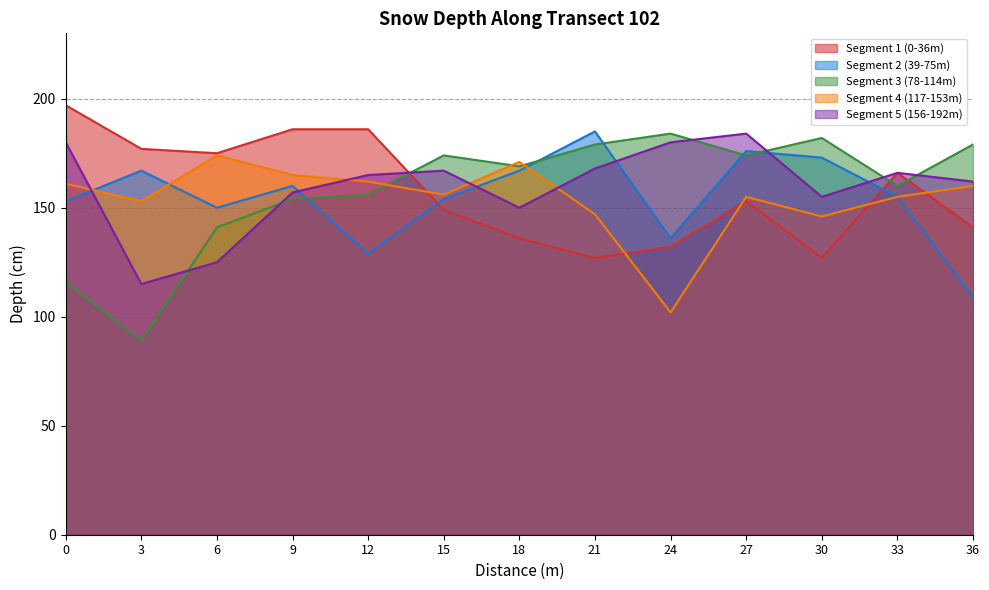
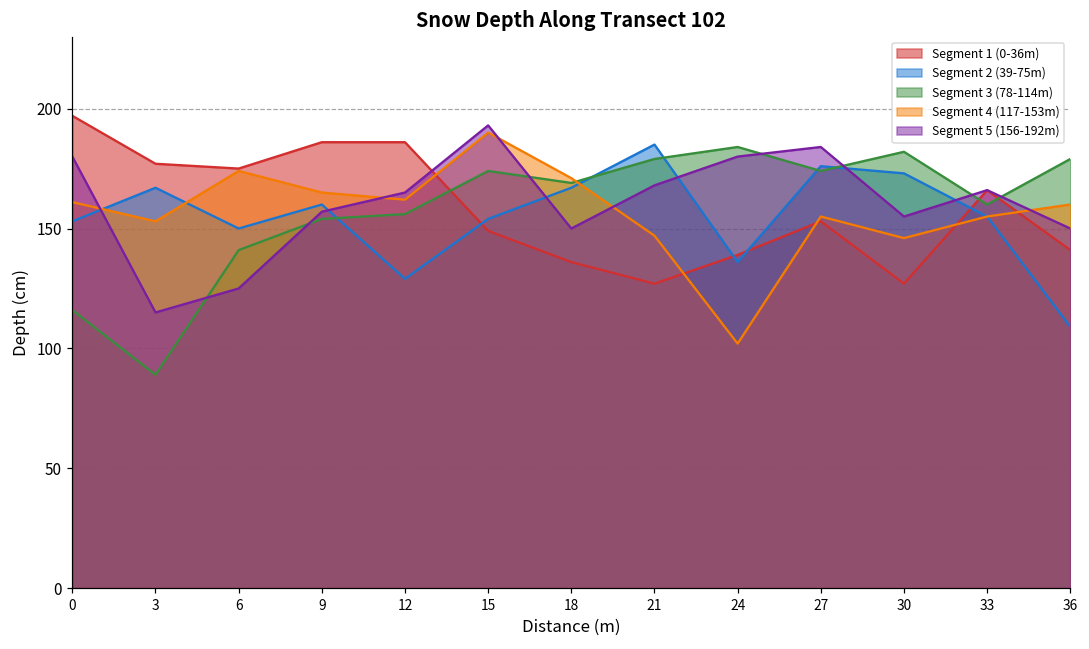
  {
    "Segment 1 (0-36m)": {
      "0": 197,
      "3": 177,
      "9": 186,
      "12": 186,
      "15": 149,
      "18": 136,
      "21": 127,
-     "24": 132,
+     "24": 139,
      "27": 153,
      "30": 127,
      "36": 141
    },
    "Segment 2 (39-75m)": {
      "0": 153,
      "3": 167,
      "6": 150,
      "9": 160,
      "12": 129,
      "15": 154,
      "18": 167,
      "21": 185,
      "24": 136,
      "27": 176,
      "30": 173,
      "36": 109
    },
    "Segment 3 (78-114m)": {
      "0": 116,
      "3": 89,
      "6": 141,
      "9": 154,
      "12": 156,
      "15": 174,
      "18": 169,
      "21": 179,
      "24": 184,
      "27": 174,
      "30": 182,
      "33": 160,
      "36": 179
    },
    "Segment 4 (117-153m)": {
      "0": 161,
      "3": 153,
      "9": 165,
      "12": 162,
-     "15": 156,
+     "15": 190,
      "18": 171,
      "21": 147,
      "24": 102,
      "27": 155,
      "30": 146,
      "36": 160
    },
    "Segment 5 (156-192m)": {
      "0": 180,
      "3": 115,
      "6": 125,
      "9": 157,
      "12": 165,
-     "15": 167,
+     "15": 193,
      "18": 150,
      "21": 168,
      "24": 180,
      "27": 184,
      "30": 155,
-     "36": 162
+     "36": 150
    }
  }
